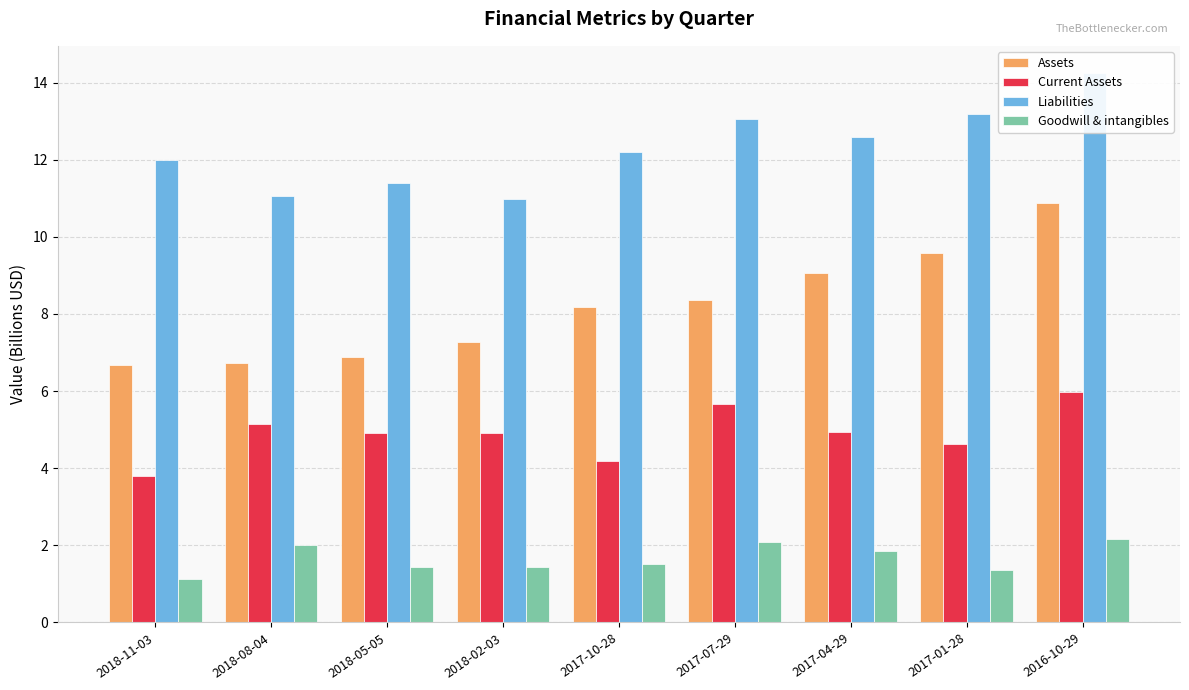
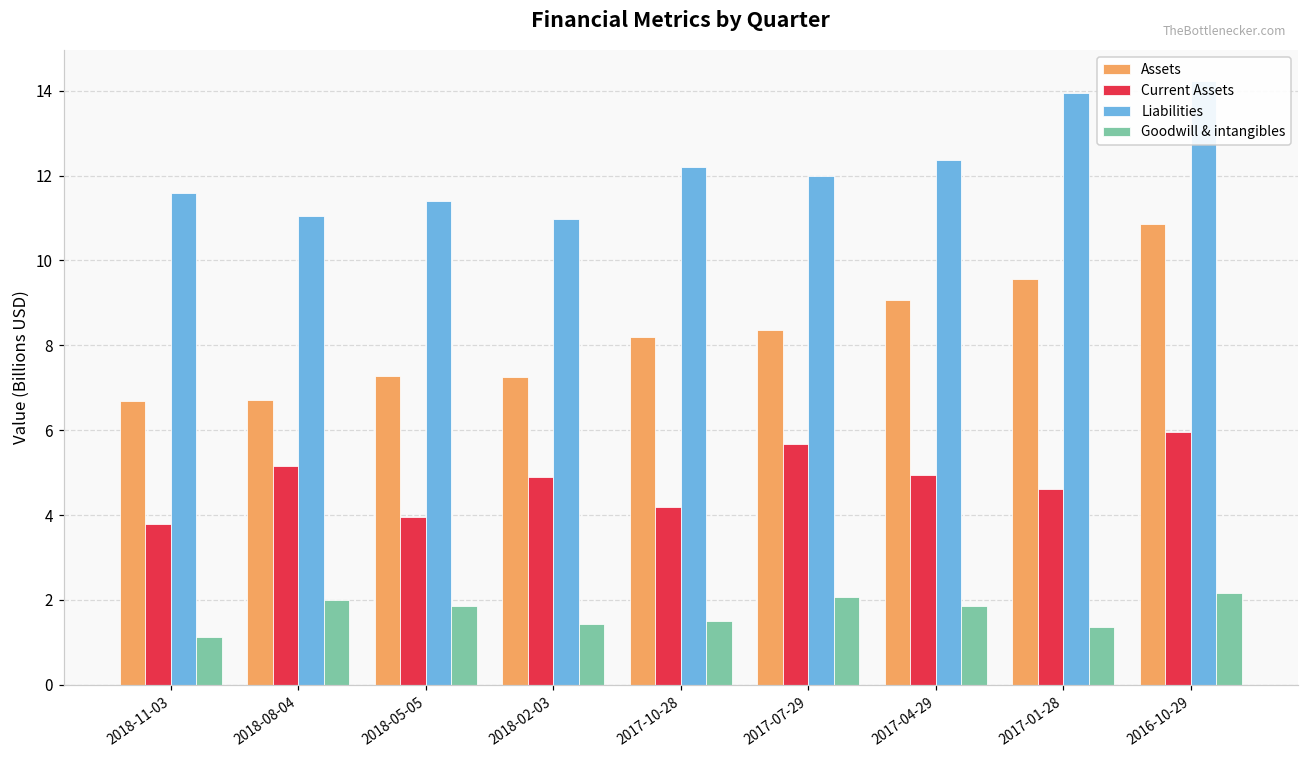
  {
    "Assets": {
      "2018-11-03": 6.7,
      "2018-08-04": 6.7,
-     "2018-05-05": 6.9,
+     "2018-05-05": 7.3,
      "2018-02-03": 7.3,
      "2017-10-28": 8.2,
      "2017-07-29": 8.4,
      "2017-04-29": 9.1,
      "2017-01-28": 9.6,
      "2016-10-29": 10.9
    },
    "Current Assets": {
      "2018-11-03": 3.8,
      "2018-08-04": 5.2,
-     "2018-05-05": 4.9,
+     "2018-05-05": 4.0,
      "2018-02-03": 4.9,
      "2017-10-28": 4.2,
      "2017-07-29": 5.7,
      "2017-04-29": 4.9,
      "2017-01-28": 4.6,
      "2016-10-29": 6.0
    },
    "Liabilities": {
-     "2018-11-03": 12.0,
+     "2018-11-03": 11.6,
      "2018-08-04": 11.1,
      "2018-05-05": 11.4,
      "2018-02-03": 11.0,
      "2017-10-28": 12.2,
-     "2017-07-29": 13.1,
-     "2017-04-29": 12.6,
-     "2017-01-28": 13.2
+     "2017-07-29": 12.0,
+     "2017-04-29": 12.4,
+     "2017-01-28": 14.0
    },
    "Goodwill & intangibles": {
      "2018-11-03": 1.1,
      "2018-08-04": 2.0,
-     "2018-05-05": 1.4,
+     "2018-05-05": 1.9,
      "2018-02-03": 1.4,
      "2017-10-28": 1.5,
      "2017-07-29": 2.1,
      "2017-04-29": 1.8,
      "2017-01-28": 1.4,
      "2016-10-29": 2.2
    }
  }
